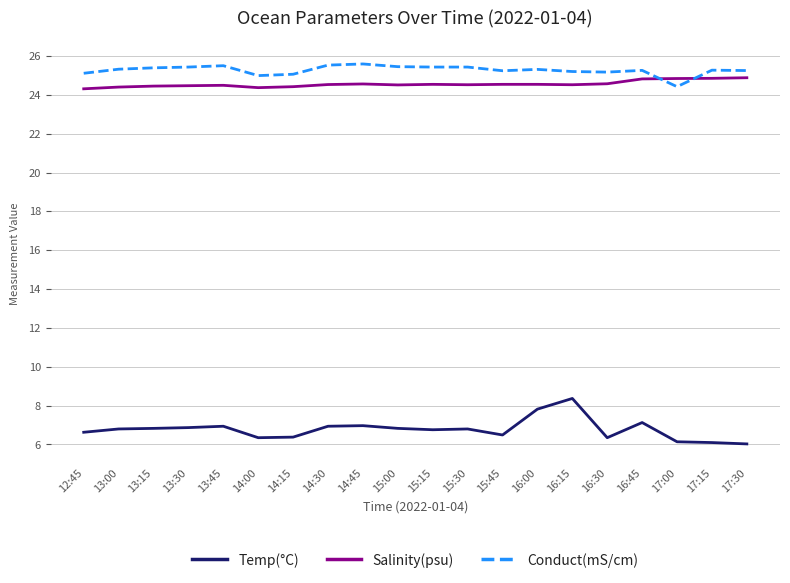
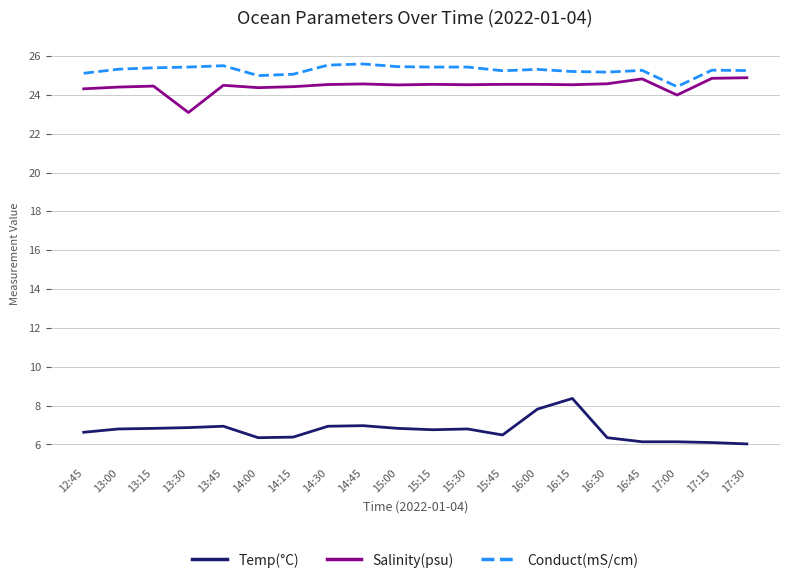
  {
    "Temp(°C)": {
      "12:45": 6.6,
      "13:00": 6.8,
      "13:15": 6.8,
      "13:30": 6.9,
      "13:45": 6.9,
      "14:00": 6.4,
      "14:15": 6.4,
      "14:30": 6.9,
      "14:45": 7.0,
      "15:00": 6.8,
      "15:15": 6.8,
      "15:30": 6.8,
      "15:45": 6.5,
      "16:00": 7.8,
      "16:15": 8.4,
      "16:30": 6.4,
-     "16:45": 7.1,
+     "16:45": 6.1,
      "17:00": 6.1,
      "17:15": 6.1,
      "17:30": 6.0
    },
    "Salinity(psu)": {
      "12:45": 24.3,
      "13:00": 24.4,
      "13:15": 24.5,
-     "13:30": 24.5,
+     "13:30": 23.1,
      "13:45": 24.5,
      "14:00": 24.4,
      "14:15": 24.4,
      "14:30": 24.5,
      "14:45": 24.6,
      "15:00": 24.5,
      "15:15": 24.5,
      "15:30": 24.5,
      "15:45": 24.5,
      "16:00": 24.5,
      "16:15": 24.5,
      "16:30": 24.6,
      "16:45": 24.8,
-     "17:00": 24.8,
+     "17:00": 24.0,
      "17:15": 24.9,
      "17:30": 24.9
    },
    "Conduct(mS/cm)": {
      "12:45": 25.1,
      "13:00": 25.3,
      "13:15": 25.4,
      "13:30": 25.4,
      "13:45": 25.5,
      "14:00": 25.0,
      "14:15": 25.1,
      "14:30": 25.5,
      "14:45": 25.6,
      "15:00": 25.5,
      "15:15": 25.4,
      "15:30": 25.4,
      "15:45": 25.2,
      "16:00": 25.3,
      "16:15": 25.2,
      "16:30": 25.2,
      "16:45": 25.3,
      "17:00": 24.4,
      "17:15": 25.3,
      "17:30": 25.3
    }
  }
